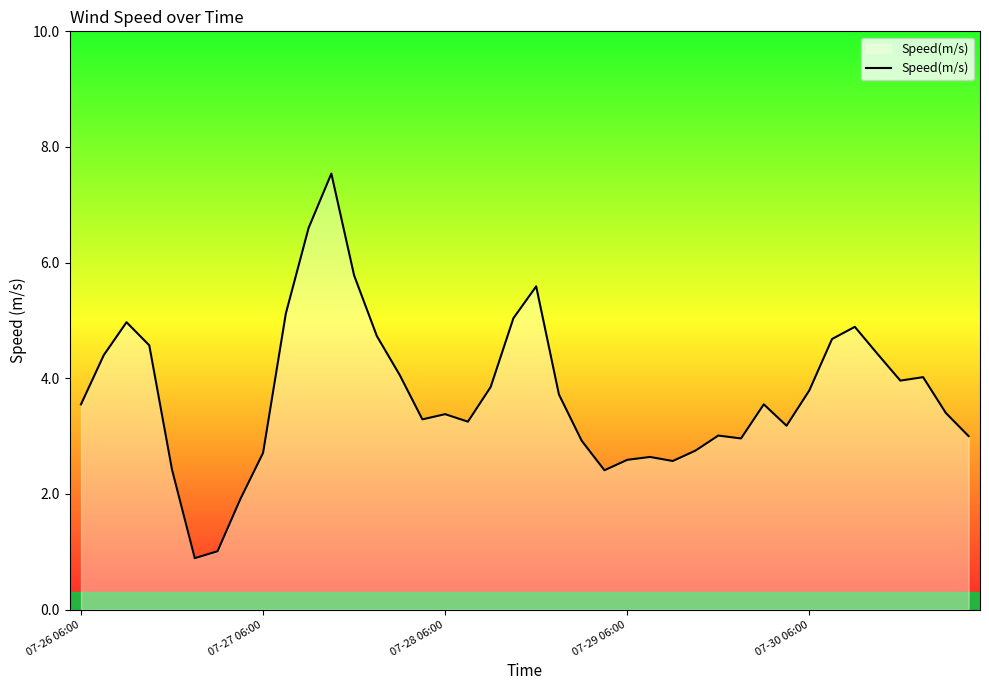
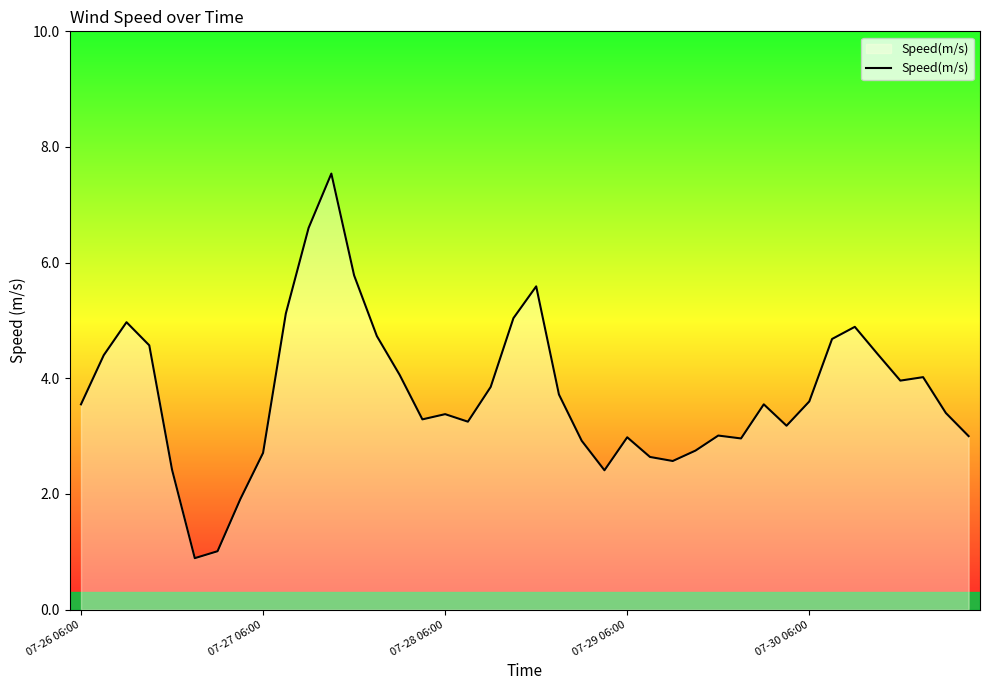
  {
    "07-26 06:00": 3.6,
    "07-27 06:00": 2.7,
    "07-28 06:00": 3.4,
-   "07-29 06:00": 2.6,
-   "07-30 06:00": 3.8
+   "07-29 06:00": 3.0,
+   "07-30 06:00": 3.6
  }
